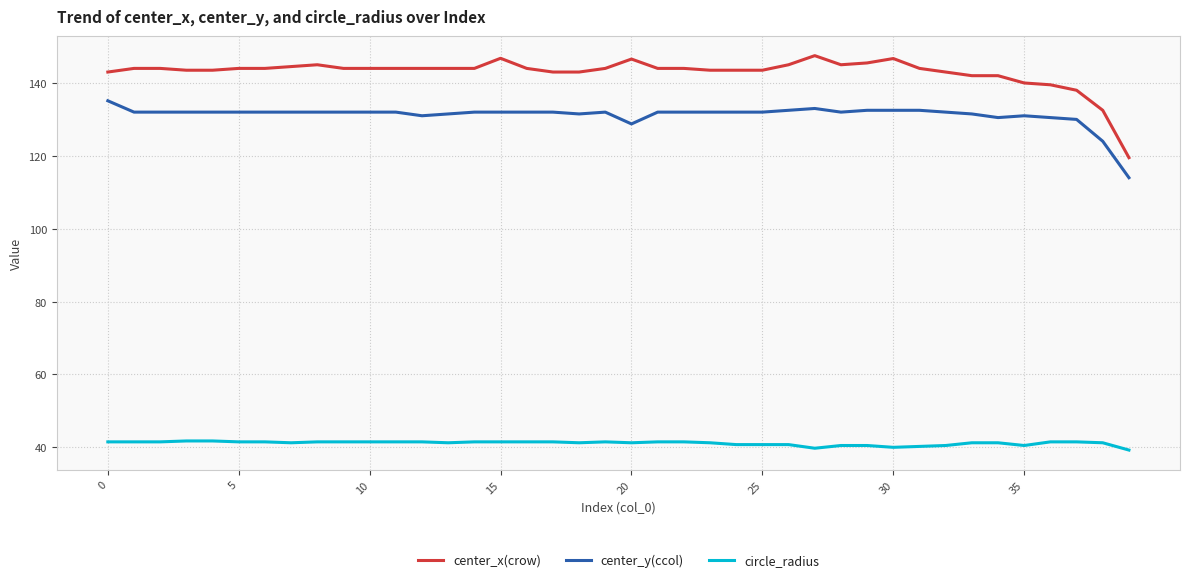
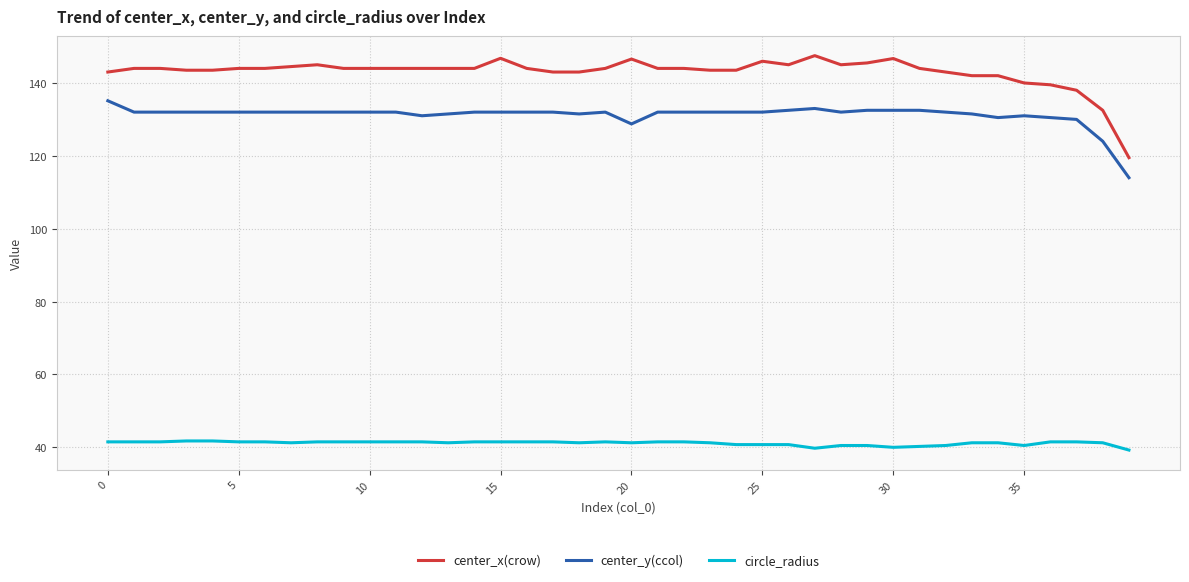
  {
    "center_x(crow)": {
      "0": 143,
      "5": 144,
      "10": 144,
      "15": 147,
      "20": 147,
-     "25": 143,
+     "25": 146,
      "30": 147,
      "35": 140
    },
    "center_y(ccol)": {
      "0": 135,
      "5": 132,
      "10": 132,
      "15": 132,
      "20": 129,
      "25": 132,
      "30": 133,
      "35": 131
    },
    "circle_radius": {
      "0": 41,
      "5": 41,
      "10": 41,
      "15": 41,
      "20": 41,
      "25": 41,
      "30": 40,
      "35": 41
    }
  }
